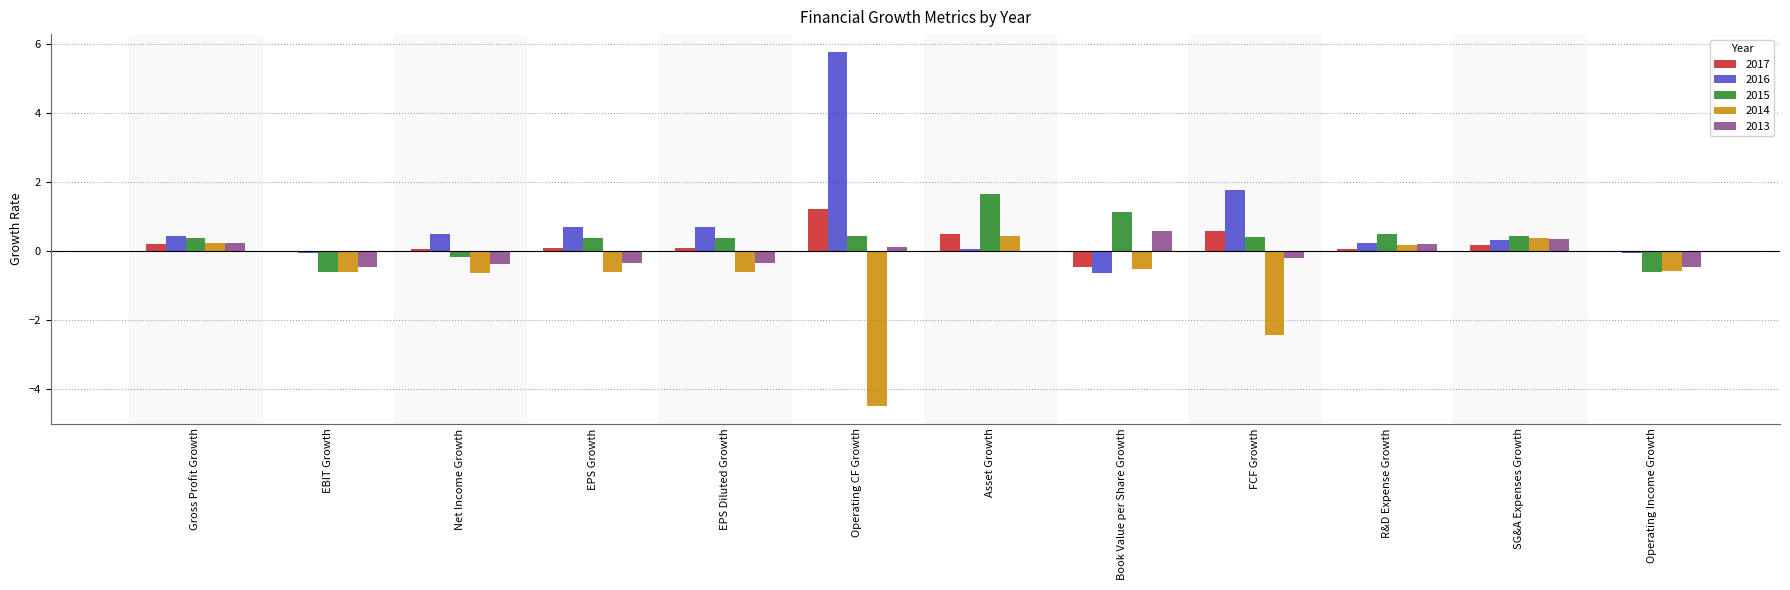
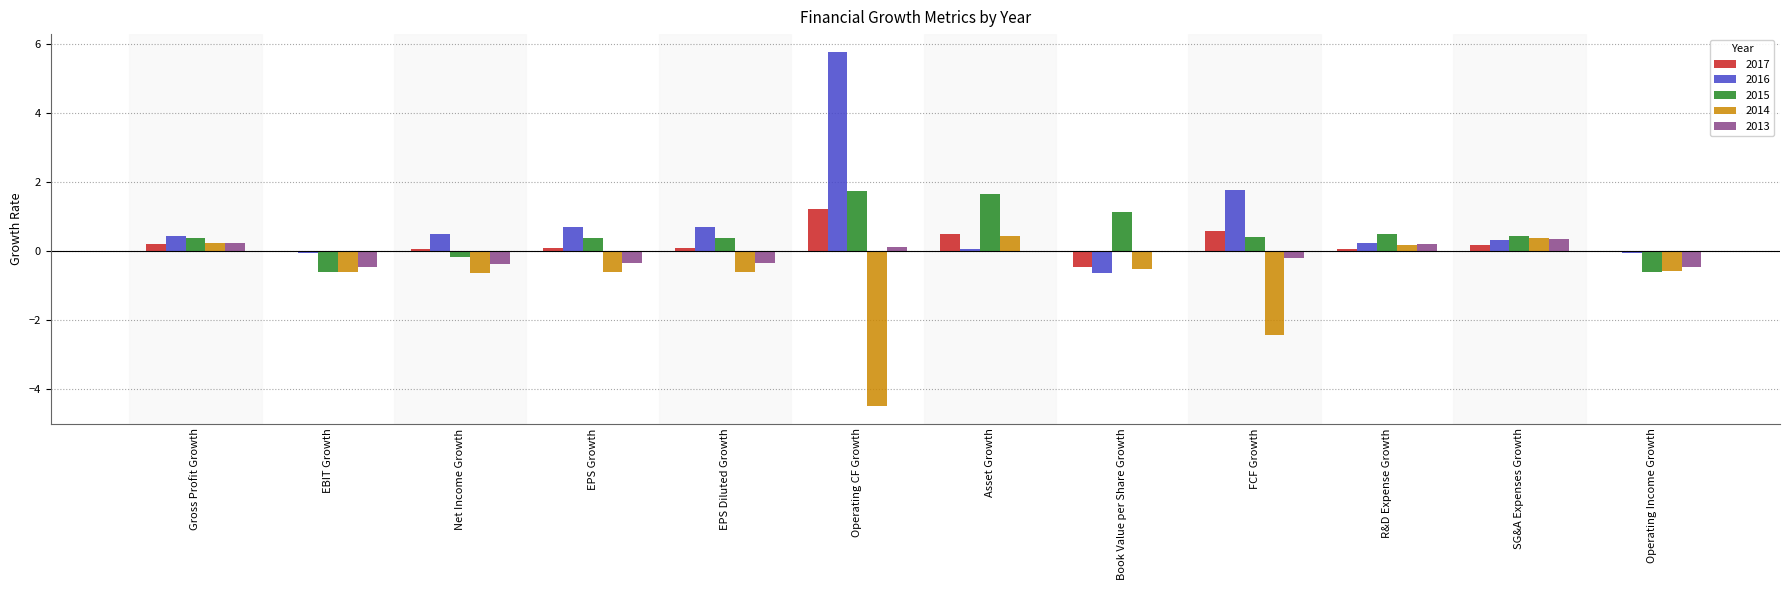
  {
    "2017": {
      "Gross Profit Growth": 0.2,
      "EPS Growth": 0.1,
      "EPS Diluted Growth": 0.1,
      "Operating CF Growth": 1.2,
      "Asset Growth": 0.5,
      "Book Value per Share Growth": -0.4,
      "FCF Growth": 0.6,
      "SG&A Expenses Growth": 0.2
    },
    "2016": {
      "Gross Profit Growth": 0.4,
      "Net Income Growth": 0.5,
      "EPS Growth": 0.7,
      "EPS Diluted Growth": 0.7,
      "Operating CF Growth": 5.8,
      "Book Value per Share Growth": -0.6,
      "FCF Growth": 1.8,
      "R&D Expense Growth": 0.2,
      "SG&A Expenses Growth": 0.3
    },
    "2015": {
      "Gross Profit Growth": 0.4,
      "EBIT Growth": -0.6,
      "Net Income Growth": -0.2,
      "EPS Growth": 0.4,
      "EPS Diluted Growth": 0.4,
-     "Operating CF Growth": 0.4,
+     "Operating CF Growth": 1.7,
      "Asset Growth": 1.7,
      "Book Value per Share Growth": 1.1,
      "FCF Growth": 0.4,
      "R&D Expense Growth": 0.5,
      "SG&A Expenses Growth": 0.4,
      "Operating Income Growth": -0.6
    },
    "2014": {
      "Gross Profit Growth": 0.2,
      "EBIT Growth": -0.6,
      "Net Income Growth": -0.6,
      "EPS Growth": -0.6,
      "EPS Diluted Growth": -0.6,
      "Operating CF Growth": -4.5,
      "Asset Growth": 0.5,
      "Book Value per Share Growth": -0.5,
      "FCF Growth": -2.4,
      "R&D Expense Growth": 0.2,
      "SG&A Expenses Growth": 0.4,
      "Operating Income Growth": -0.6
    },
    "2013": {
      "Gross Profit Growth": 0.2,
      "EBIT Growth": -0.5,
      "Net Income Growth": -0.4,
      "EPS Growth": -0.4,
      "EPS Diluted Growth": -0.4,
      "Operating CF Growth": 0.1,
      "Asset Growth": 0.0,
-     "Book Value per Share Growth": 0.6,
+     "Book Value per Share Growth": 0.0,
      "FCF Growth": -0.2,
      "R&D Expense Growth": 0.2,
      "SG&A Expenses Growth": 0.4,
      "Operating Income Growth": -0.5
    }
  }
